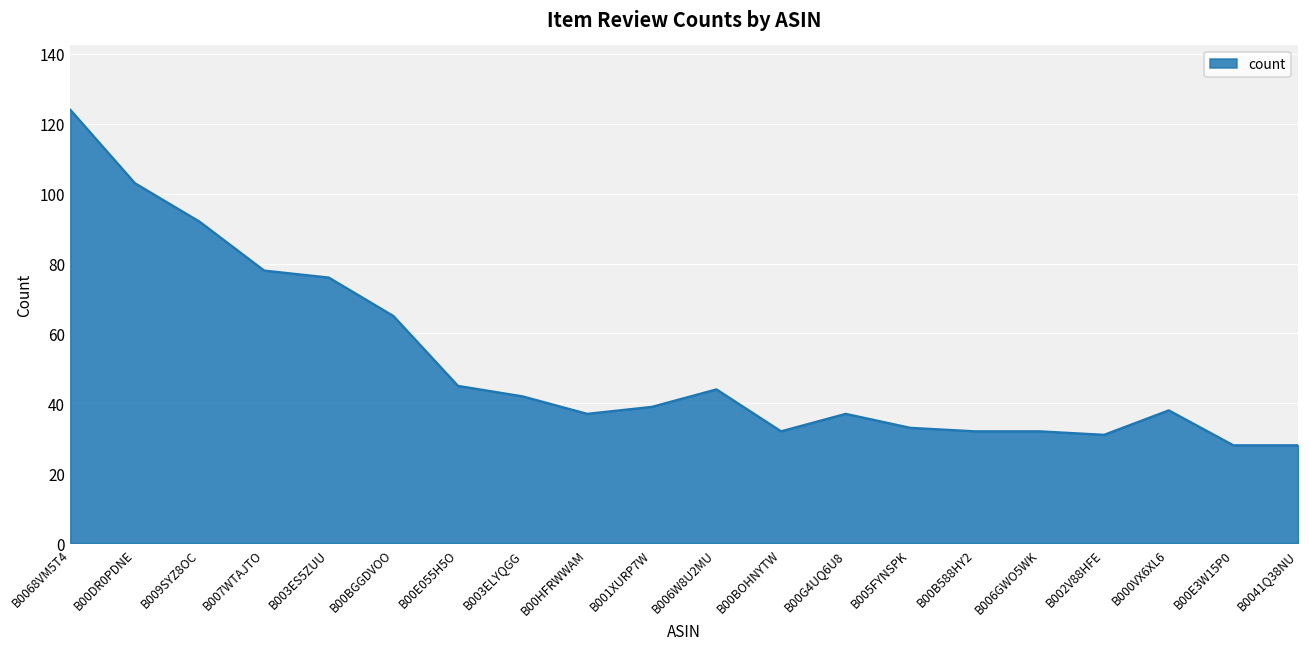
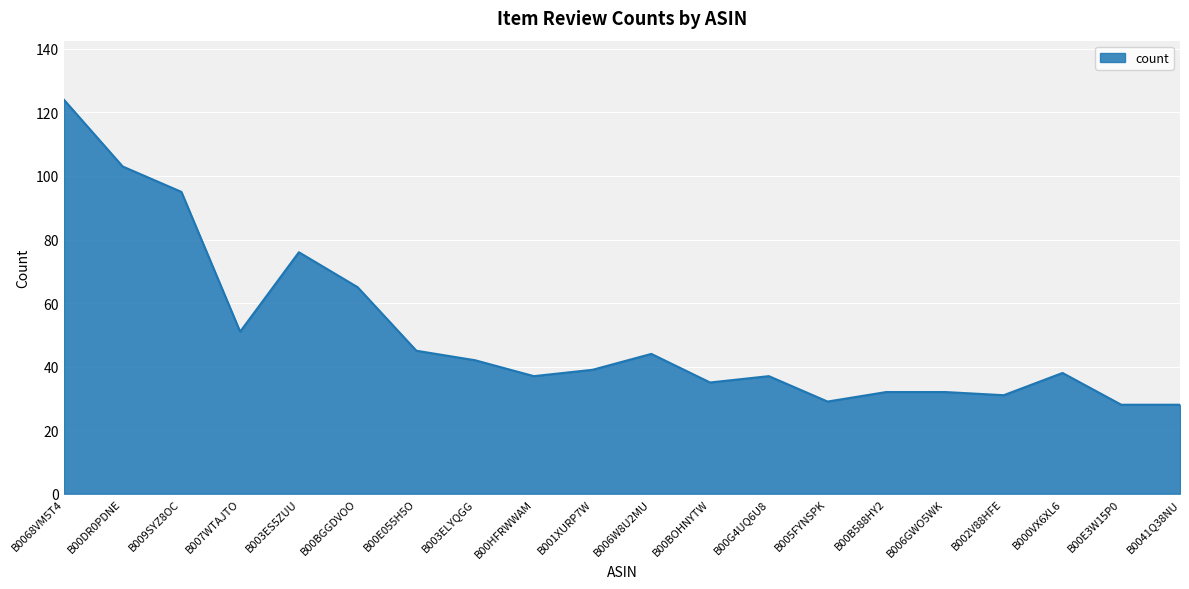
  {
    "B0068VM5T4": 124,
    "B00DR0PDNE": 103,
-   "B009SYZ8OC": 92,
-   "B007WTAJTO": 78,
+   "B009SYZ8OC": 95,
+   "B007WTAJTO": 51,
    "B003ES5ZUU": 76,
    "B00BGGDVOO": 65,
    "B00E055H5O": 45,
    "B003ELYQGG": 42,
    "B00HFRWWAM": 37,
    "B001XURP7W": 39,
    "B006W8U2MU": 44,
-   "B00BOHNYTW": 32,
+   "B00BOHNYTW": 35,
    "B00G4UQ6U8": 37,
-   "B005FYNSPK": 33,
+   "B005FYNSPK": 29,
    "B00B588HY2": 32,
    "B006GWO5WK": 32,
    "B002V88HFE": 31,
    "B000VX6XL6": 38,
    "B00E3W15P0": 28,
    "B0041Q38NU": 28
  }
